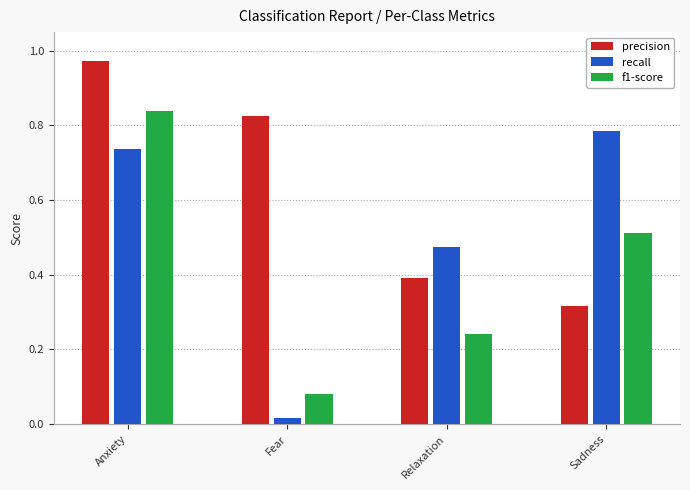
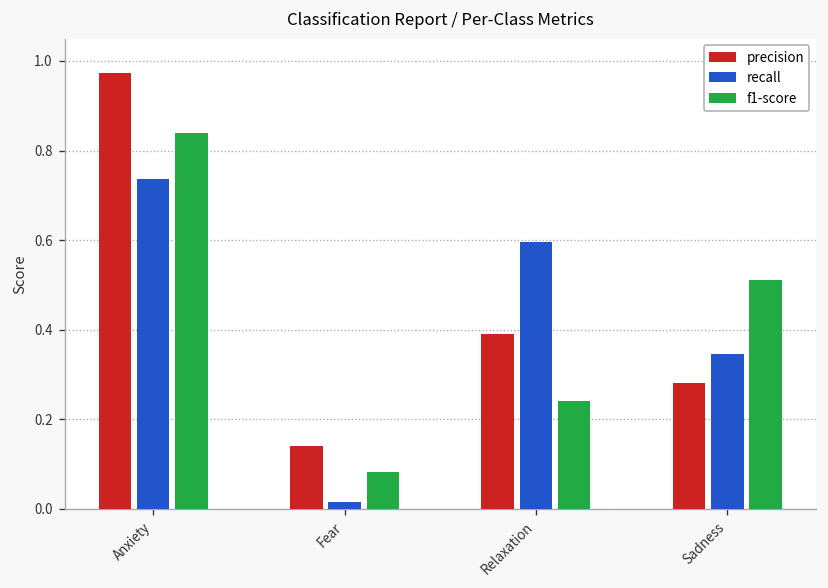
  {
    "precision": {
      "Anxiety": 0.97,
-     "Fear": 0.83,
+     "Fear": 0.14,
      "Relaxation": 0.39,
-     "Sadness": 0.32
+     "Sadness": 0.28
    },
    "recall": {
      "Anxiety": 0.74,
      "Fear": 0.02,
-     "Relaxation": 0.48,
-     "Sadness": 0.78
+     "Relaxation": 0.59,
+     "Sadness": 0.34
    },
    "f1-score": {
      "Anxiety": 0.84,
      "Fear": 0.08,
      "Relaxation": 0.24,
      "Sadness": 0.51
    }
  }
